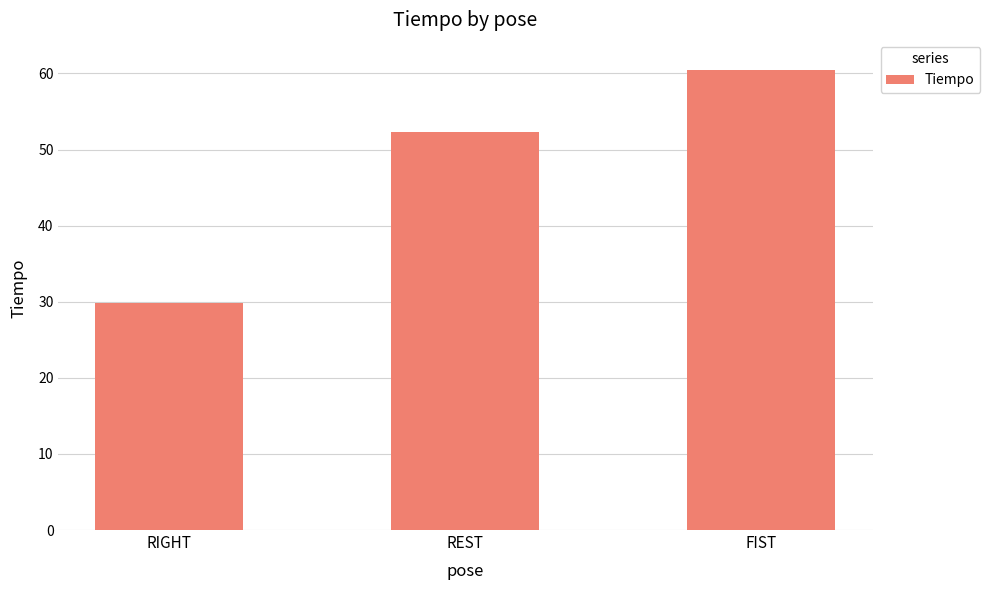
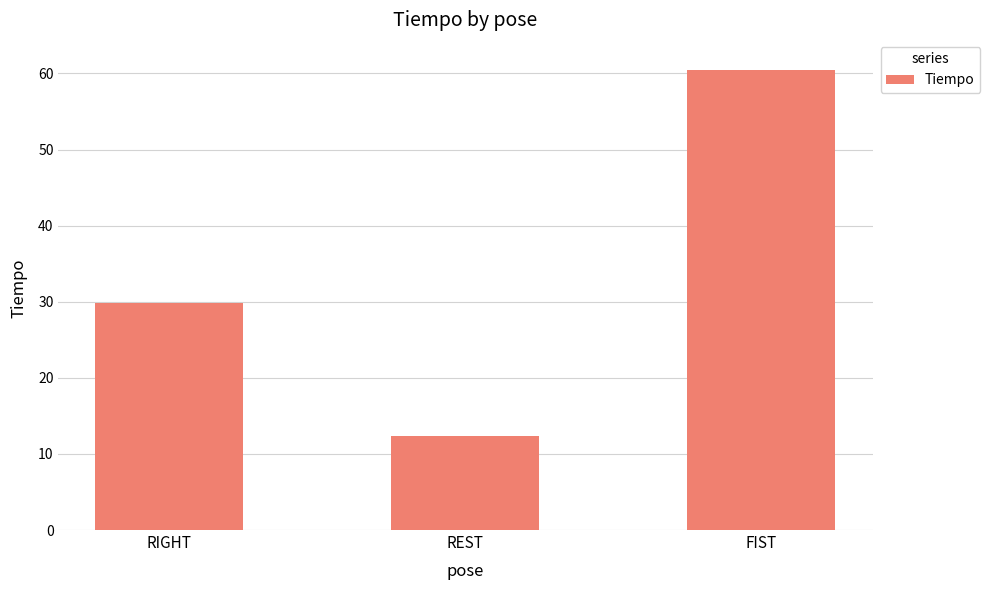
  {
    "RIGHT": 30,
-   "REST": 52,
+   "REST": 12,
    "FIST": 60
  }
